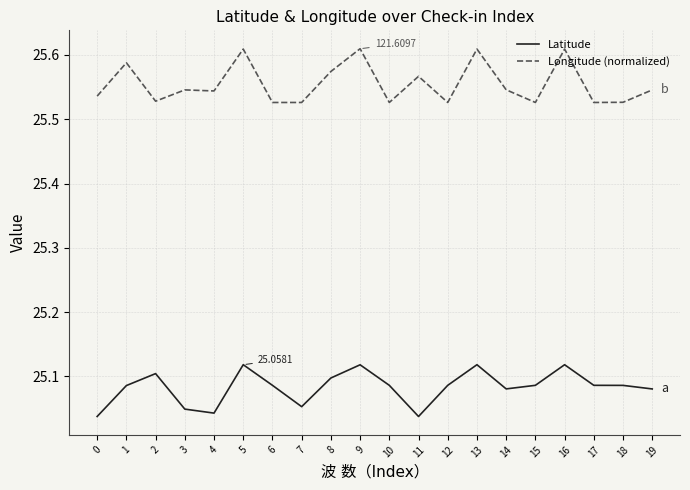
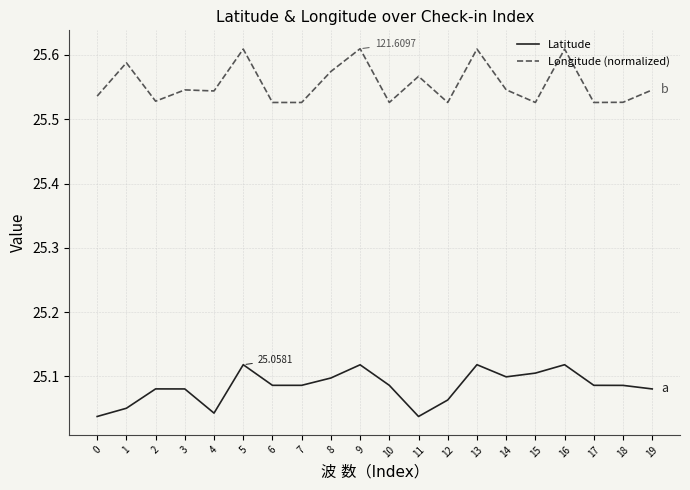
  {
    "Latitude": {
      "0": 25.04,
-     "1": 25.09,
-     "2": 25.10,
-     "3": 25.05,
+     "1": 25.05,
+     "2": 25.08,
+     "3": 25.08,
      "4": 25.04,
      "6": 25.09,
-     "7": 25.05,
+     "7": 25.09,
      "8": 25.10,
      "9": 25.12,
      "10": 25.09,
      "11": 25.04,
-     "12": 25.09,
+     "12": 25.06,
      "13": 25.12,
-     "14": 25.08,
-     "15": 25.09,
+     "14": 25.10,
+     "15": 25.11,
      "16": 25.12,
      "17": 25.09,
      "18": 25.09,
      "19": 25.08
    },
    "Longitude (normalized)": {
      "0": 25.54,
      "1": 25.59,
      "2": 25.53,
      "3": 25.55,
      "4": 25.54,
      "5": 25.61,
      "6": 25.53,
      "7": 25.53,
      "8": 25.57,
      "10": 25.53,
      "11": 25.57,
      "12": 25.53,
      "13": 25.61,
      "14": 25.55,
      "15": 25.53,
      "16": 25.61,
      "17": 25.53,
      "18": 25.53,
      "19": 25.55
    }
  }
